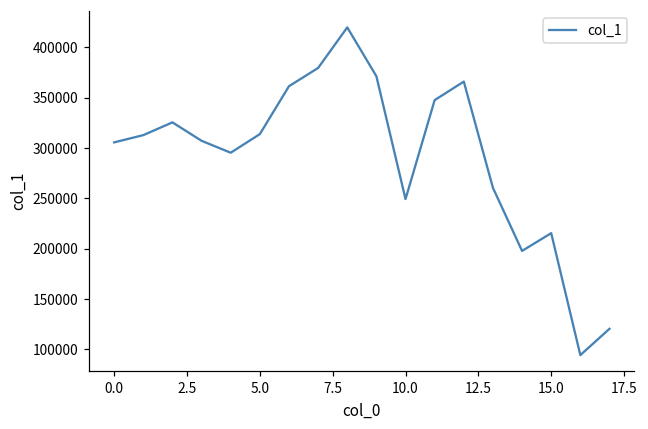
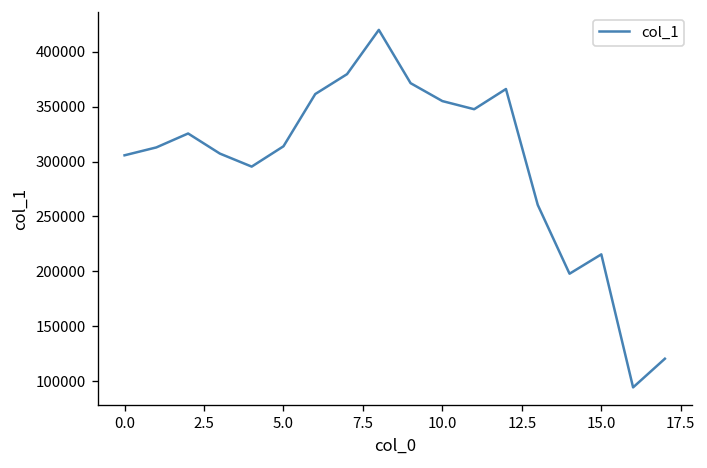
  {
    "0.0": 310000,
    "5.0": 310000,
-   "10.0": 250000,
+   "10.0": 360000,
    "15.0": 220000
  }
